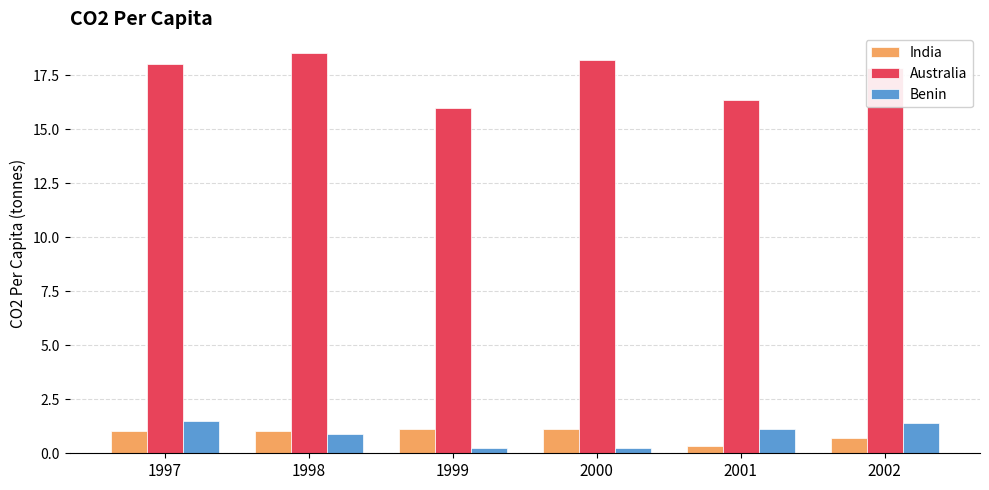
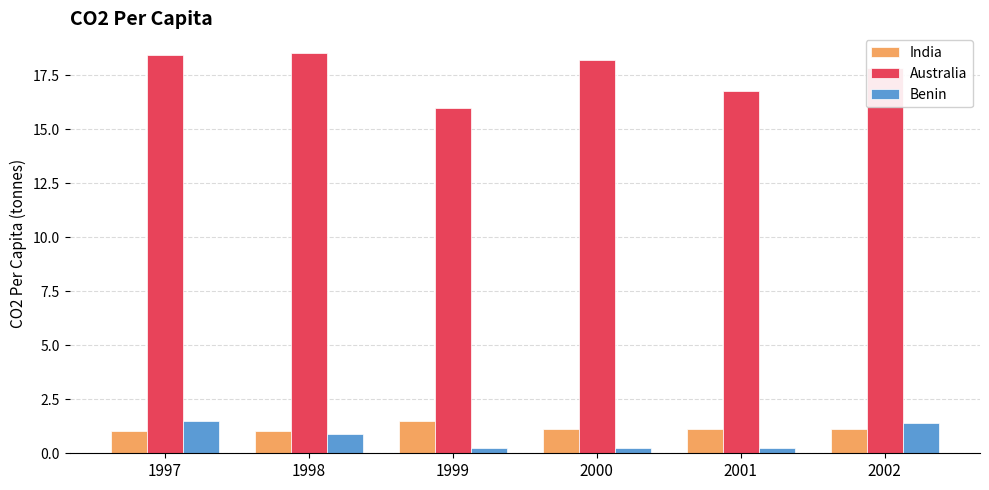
  {
    "India": {
      "1997": 1.0,
      "1998": 1.1,
-     "1999": 1.1,
+     "1999": 1.5,
      "2000": 1.1,
-     "2001": 0.3,
-     "2002": 0.7
+     "2001": 1.1,
+     "2002": 1.1
    },
    "Australia": {
-     "1997": 18.0,
+     "1997": 18.4,
      "1998": 18.5,
      "1999": 16.0,
      "2000": 18.2,
-     "2001": 16.4
+     "2001": 16.8
    },
    "Benin": {
      "1997": 1.5,
      "1998": 0.9,
      "1999": 0.2,
      "2000": 0.2,
-     "2001": 1.1,
+     "2001": 0.3,
      "2002": 1.4
    }
  }
